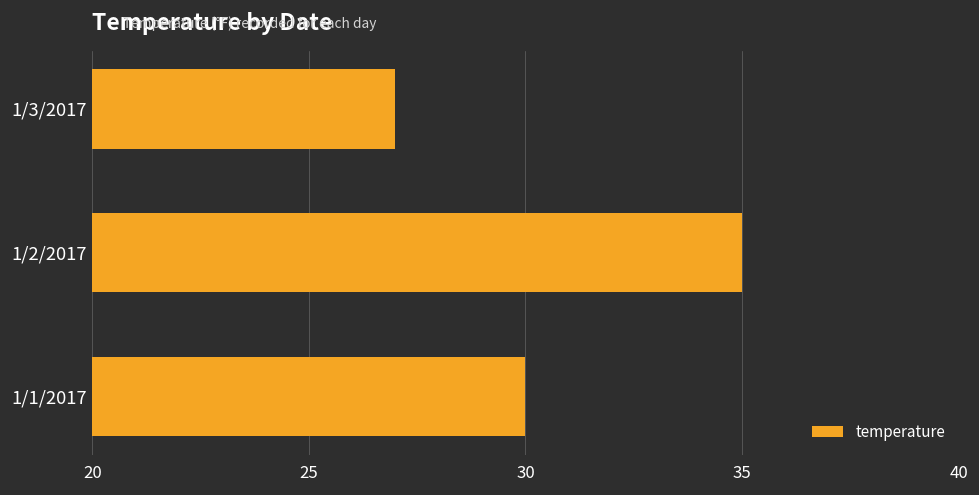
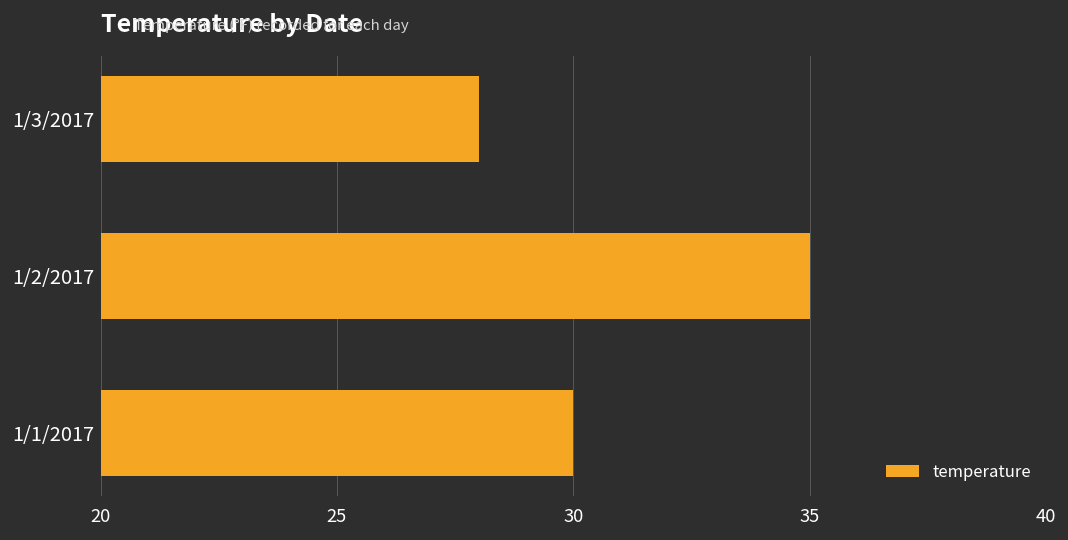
  {
-   "1/3/2017": 27,
+   "1/3/2017": 28,
    "1/2/2017": 35,
    "1/1/2017": 30
  }
